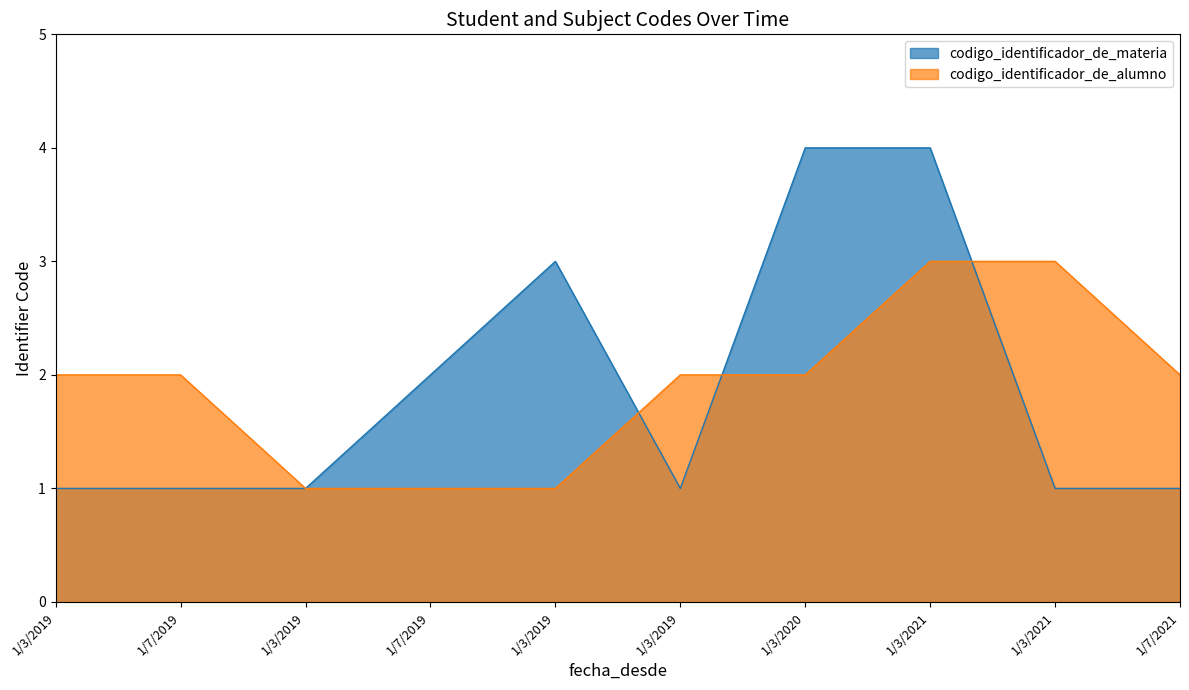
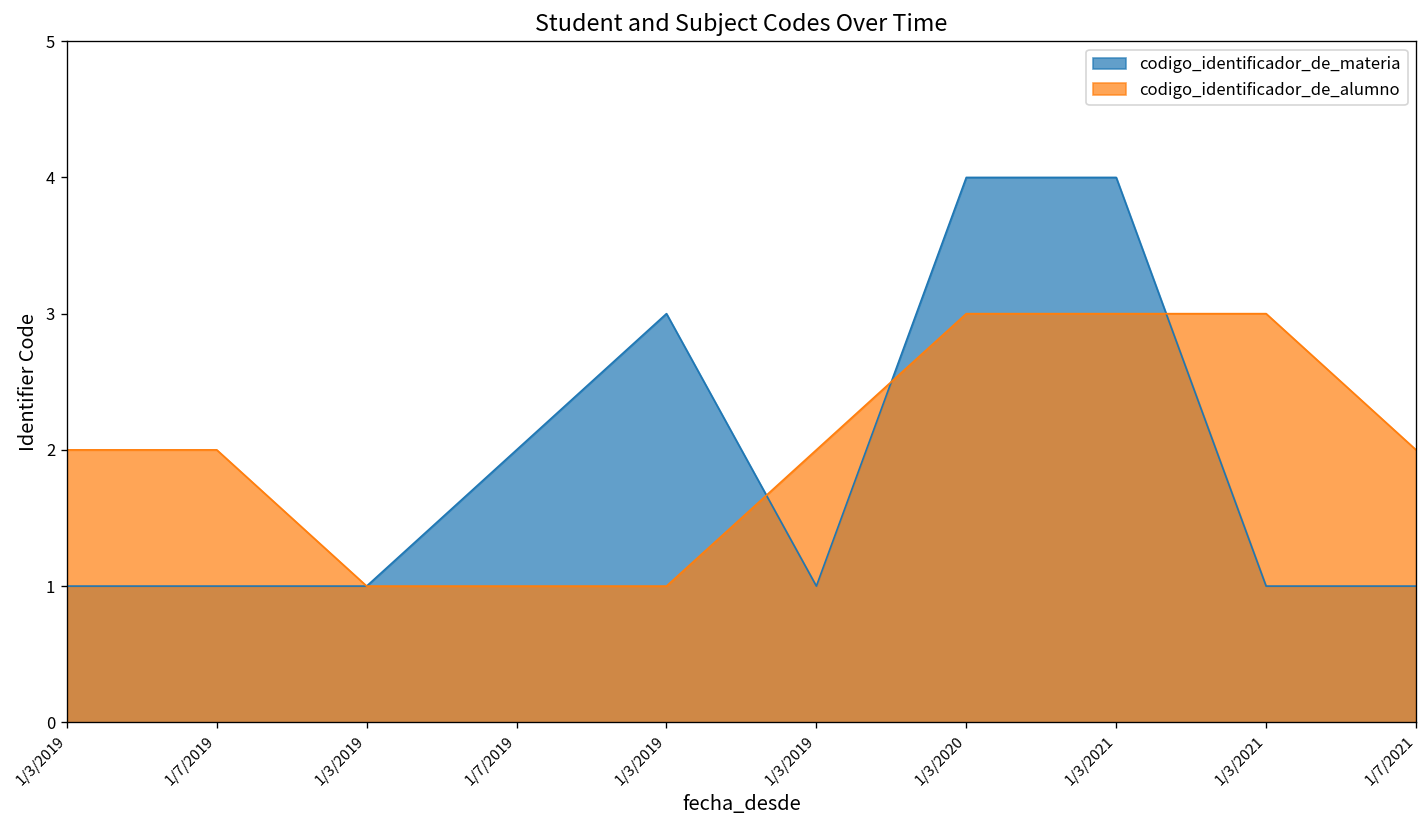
  {
    "codigo_identificador_de_materia": {
      "1/3/2020": 4,
      "1/7/2021": 1
    },
    "codigo_identificador_de_alumno": {
-     "1/3/2020": 2,
+     "1/3/2020": 3,
      "1/7/2021": 2
    }
  }
